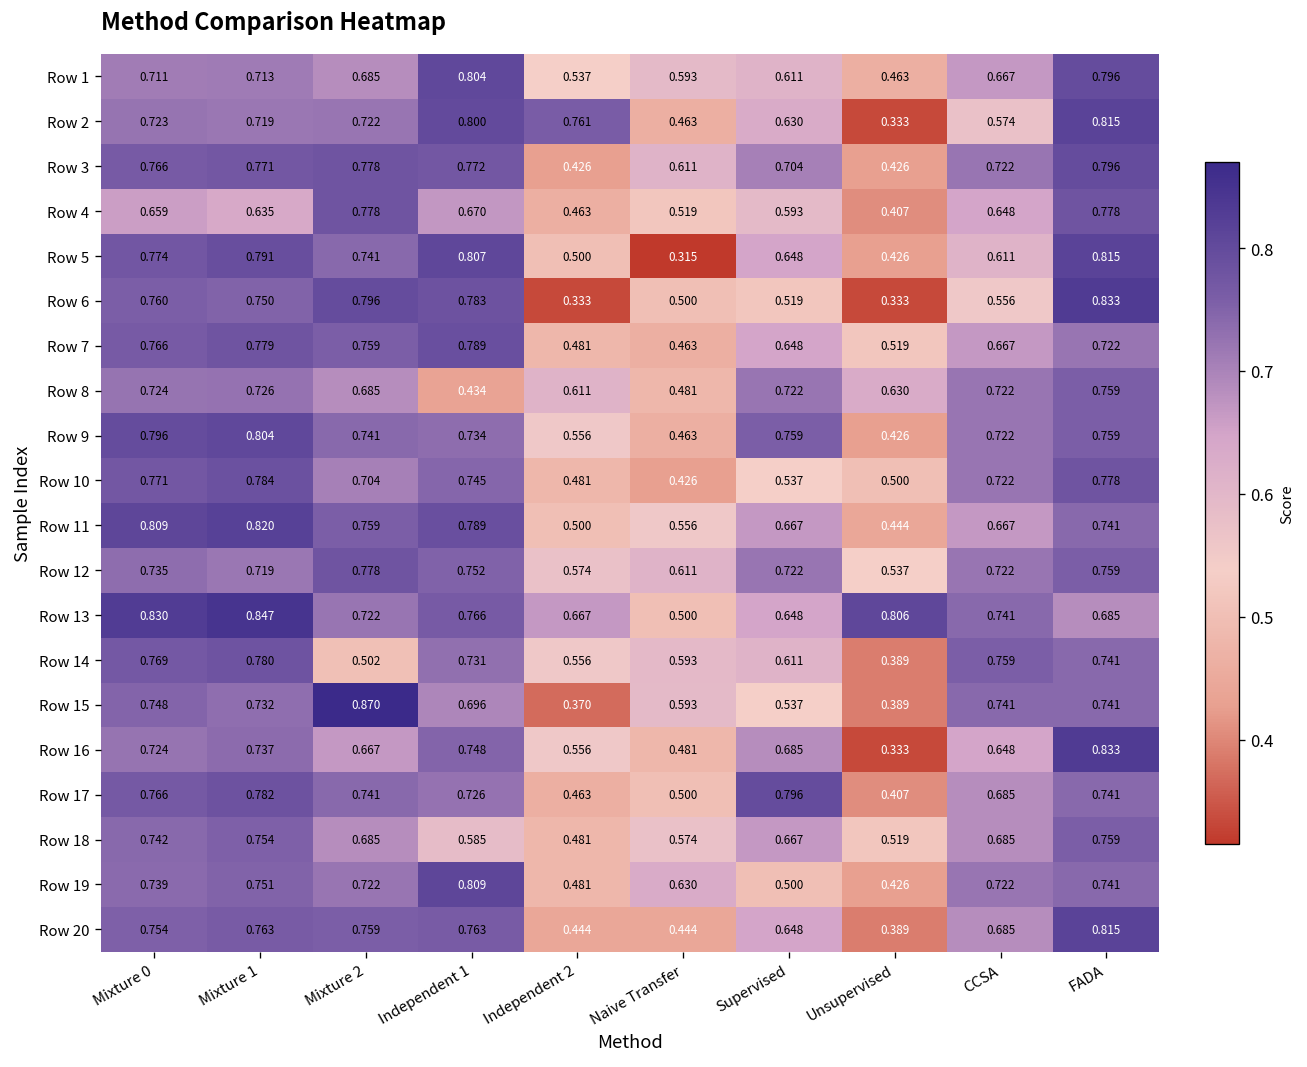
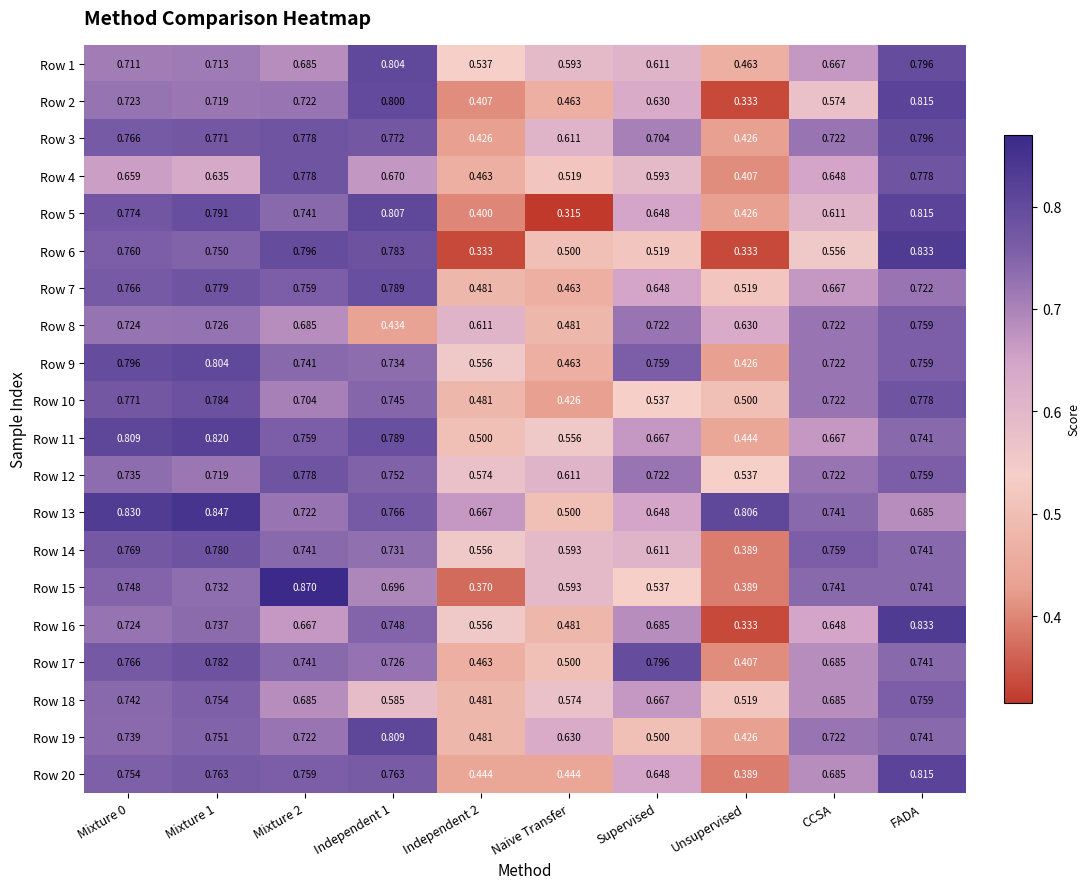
  {
    "Row 1": {
      "Mixture 0": 0.711,
      "Mixture 1": 0.713,
      "Mixture 2": 0.685,
      "Independent 1": 0.804,
      "Independent 2": 0.537,
      "Naive Transfer": 0.593,
      "Supervised": 0.611,
      "Unsupervised": 0.463,
      "CCSA": 0.667,
      "FADA": 0.796
    },
    "Row 2": {
      "Mixture 0": 0.723,
      "Mixture 1": 0.719,
      "Mixture 2": 0.722,
      "Independent 1": 0.800,
-     "Independent 2": 0.761,
+     "Independent 2": 0.407,
      "Naive Transfer": 0.463,
      "Supervised": 0.630,
      "Unsupervised": 0.333,
      "CCSA": 0.574,
      "FADA": 0.815
    },
    "Row 3": {
      "Mixture 0": 0.766,
      "Mixture 1": 0.771,
      "Mixture 2": 0.778,
      "Independent 1": 0.772,
      "Independent 2": 0.426,
      "Naive Transfer": 0.611,
      "Supervised": 0.704,
      "Unsupervised": 0.426,
      "CCSA": 0.722,
      "FADA": 0.796
    },
    "Row 4": {
      "Mixture 0": 0.659,
      "Mixture 1": 0.635,
      "Mixture 2": 0.778,
      "Independent 1": 0.670,
      "Independent 2": 0.463,
      "Naive Transfer": 0.519,
      "Supervised": 0.593,
      "Unsupervised": 0.407,
      "CCSA": 0.648,
      "FADA": 0.778
    },
    "Row 5": {
      "Mixture 0": 0.774,
      "Mixture 1": 0.791,
      "Mixture 2": 0.741,
      "Independent 1": 0.807,
-     "Independent 2": 0.500,
+     "Independent 2": 0.400,
      "Naive Transfer": 0.315,
      "Supervised": 0.648,
      "Unsupervised": 0.426,
      "CCSA": 0.611,
      "FADA": 0.815
    },
    "Row 6": {
      "Mixture 0": 0.760,
      "Mixture 1": 0.750,
      "Mixture 2": 0.796,
      "Independent 1": 0.783,
      "Independent 2": 0.333,
      "Naive Transfer": 0.500,
      "Supervised": 0.519,
      "Unsupervised": 0.333,
      "CCSA": 0.556,
      "FADA": 0.833
    },
    "Row 7": {
      "Mixture 0": 0.766,
      "Mixture 1": 0.779,
      "Mixture 2": 0.759,
      "Independent 1": 0.789,
      "Independent 2": 0.481,
      "Naive Transfer": 0.463,
      "Supervised": 0.648,
      "Unsupervised": 0.519,
      "CCSA": 0.667,
      "FADA": 0.722
    },
    "Row 8": {
      "Mixture 0": 0.724,
      "Mixture 1": 0.726,
      "Mixture 2": 0.685,
      "Independent 1": 0.434,
      "Independent 2": 0.611,
      "Naive Transfer": 0.481,
      "Supervised": 0.722,
      "Unsupervised": 0.630,
      "CCSA": 0.722,
      "FADA": 0.759
    },
    "Row 9": {
      "Mixture 0": 0.796,
      "Mixture 1": 0.804,
      "Mixture 2": 0.741,
      "Independent 1": 0.734,
      "Independent 2": 0.556,
      "Naive Transfer": 0.463,
      "Supervised": 0.759,
      "Unsupervised": 0.426,
      "CCSA": 0.722,
      "FADA": 0.759
    },
    "Row 10": {
      "Mixture 0": 0.771,
      "Mixture 1": 0.784,
      "Mixture 2": 0.704,
      "Independent 1": 0.745,
      "Independent 2": 0.481,
      "Naive Transfer": 0.426,
      "Supervised": 0.537,
      "Unsupervised": 0.500,
      "CCSA": 0.722,
      "FADA": 0.778
    },
    "Row 11": {
      "Mixture 0": 0.809,
      "Mixture 1": 0.820,
      "Mixture 2": 0.759,
      "Independent 1": 0.789,
      "Independent 2": 0.500,
      "Naive Transfer": 0.556,
      "Supervised": 0.667,
      "Unsupervised": 0.444,
      "CCSA": 0.667,
      "FADA": 0.741
    },
    "Row 12": {
      "Mixture 0": 0.735,
      "Mixture 1": 0.719,
      "Mixture 2": 0.778,
      "Independent 1": 0.752,
      "Independent 2": 0.574,
      "Naive Transfer": 0.611,
      "Supervised": 0.722,
      "Unsupervised": 0.537,
      "CCSA": 0.722,
      "FADA": 0.759
    },
    "Row 13": {
      "Mixture 0": 0.830,
      "Mixture 1": 0.847,
      "Mixture 2": 0.722,
      "Independent 1": 0.766,
      "Independent 2": 0.667,
      "Naive Transfer": 0.500,
      "Supervised": 0.648,
      "Unsupervised": 0.806,
      "CCSA": 0.741,
      "FADA": 0.685
    },
    "Row 14": {
      "Mixture 0": 0.769,
      "Mixture 1": 0.780,
-     "Mixture 2": 0.502,
+     "Mixture 2": 0.741,
      "Independent 1": 0.731,
      "Independent 2": 0.556,
      "Naive Transfer": 0.593,
      "Supervised": 0.611,
      "Unsupervised": 0.389,
      "CCSA": 0.759,
      "FADA": 0.741
    },
    "Row 15": {
      "Mixture 0": 0.748,
      "Mixture 1": 0.732,
      "Mixture 2": 0.870,
      "Independent 1": 0.696,
      "Independent 2": 0.370,
      "Naive Transfer": 0.593,
      "Supervised": 0.537,
      "Unsupervised": 0.389,
      "CCSA": 0.741,
      "FADA": 0.741
    },
    "Row 16": {
      "Mixture 0": 0.724,
      "Mixture 1": 0.737,
      "Mixture 2": 0.667,
      "Independent 1": 0.748,
      "Independent 2": 0.556,
      "Naive Transfer": 0.481,
      "Supervised": 0.685,
      "Unsupervised": 0.333,
      "CCSA": 0.648,
      "FADA": 0.833
    },
    "Row 17": {
      "Mixture 0": 0.766,
      "Mixture 1": 0.782,
      "Mixture 2": 0.741,
      "Independent 1": 0.726,
      "Independent 2": 0.463,
      "Naive Transfer": 0.500,
      "Supervised": 0.796,
      "Unsupervised": 0.407,
      "CCSA": 0.685,
      "FADA": 0.741
    },
    "Row 18": {
      "Mixture 0": 0.742,
      "Mixture 1": 0.754,
      "Mixture 2": 0.685,
      "Independent 1": 0.585,
      "Independent 2": 0.481,
      "Naive Transfer": 0.574,
      "Supervised": 0.667,
      "Unsupervised": 0.519,
      "CCSA": 0.685,
      "FADA": 0.759
    },
    "Row 19": {
      "Mixture 0": 0.739,
      "Mixture 1": 0.751,
      "Mixture 2": 0.722,
      "Independent 1": 0.809,
      "Independent 2": 0.481,
      "Naive Transfer": 0.630,
      "Supervised": 0.500,
      "Unsupervised": 0.426,
      "CCSA": 0.722,
      "FADA": 0.741
    },
    "Row 20": {
      "Mixture 0": 0.754,
      "Mixture 1": 0.763,
      "Mixture 2": 0.759,
      "Independent 1": 0.763,
      "Independent 2": 0.444,
      "Naive Transfer": 0.444,
      "Supervised": 0.648,
      "Unsupervised": 0.389,
      "CCSA": 0.685,
      "FADA": 0.815
    }
  }
